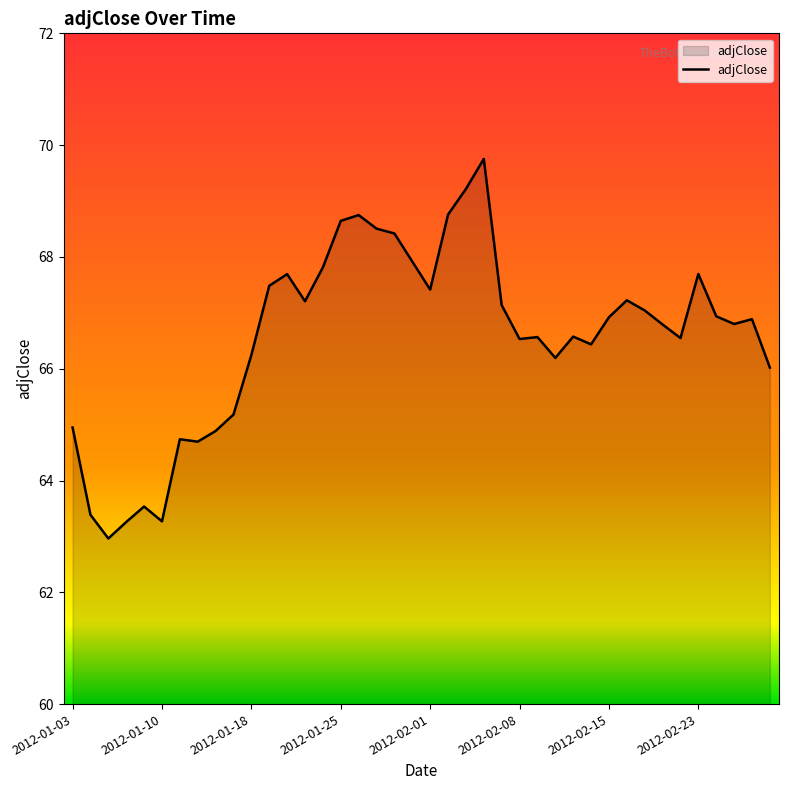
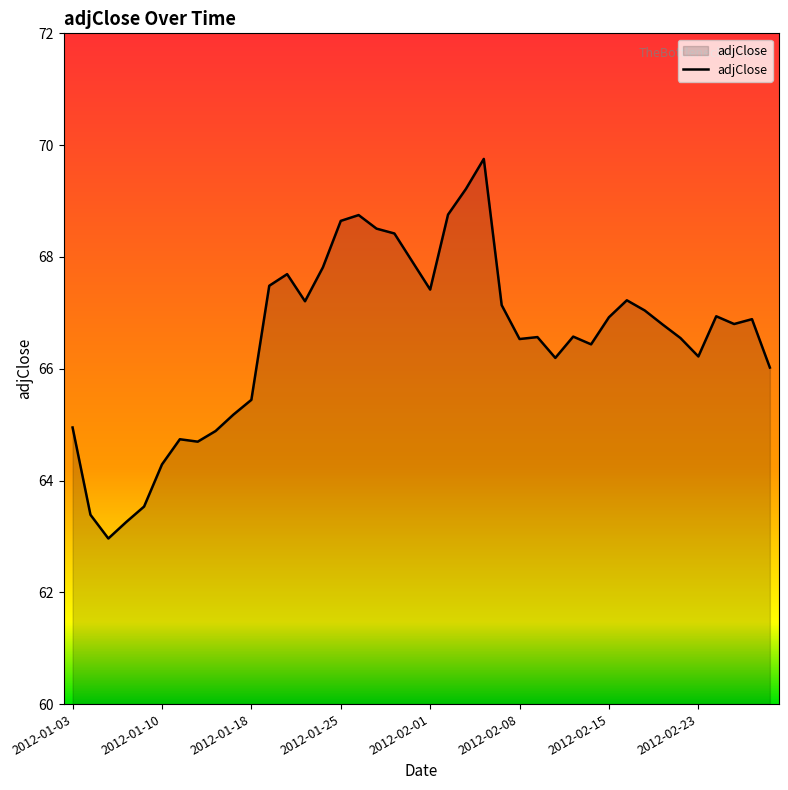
  {
    "2012-01-03": 64.9,
-   "2012-01-10": 63.3,
-   "2012-01-18": 66.2,
+   "2012-01-10": 64.3,
+   "2012-01-18": 65.4,
    "2012-01-25": 68.6,
    "2012-02-01": 67.4,
    "2012-02-08": 66.5,
    "2012-02-15": 66.9,
-   "2012-02-23": 67.7
+   "2012-02-23": 66.2
  }
